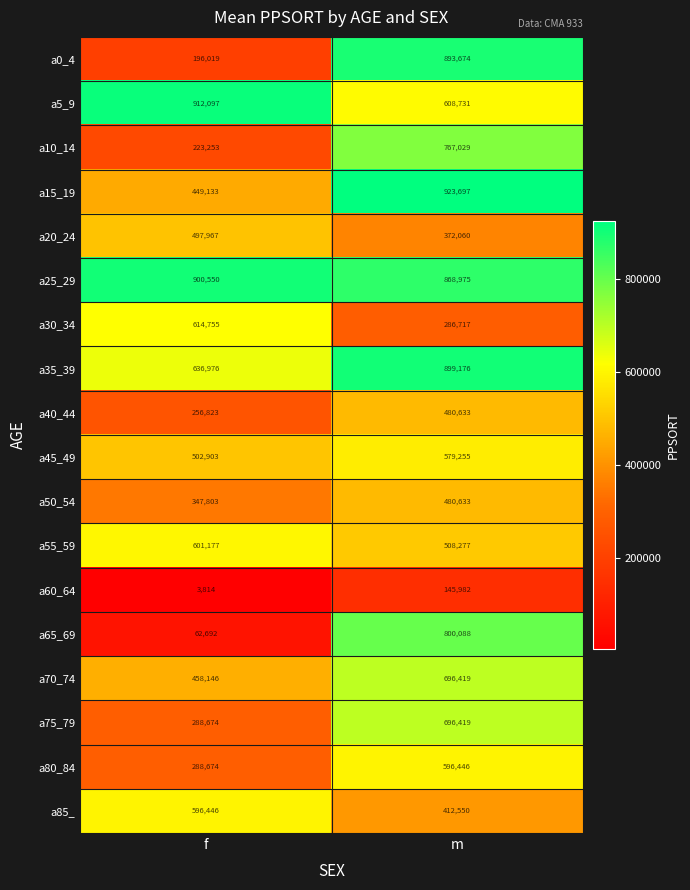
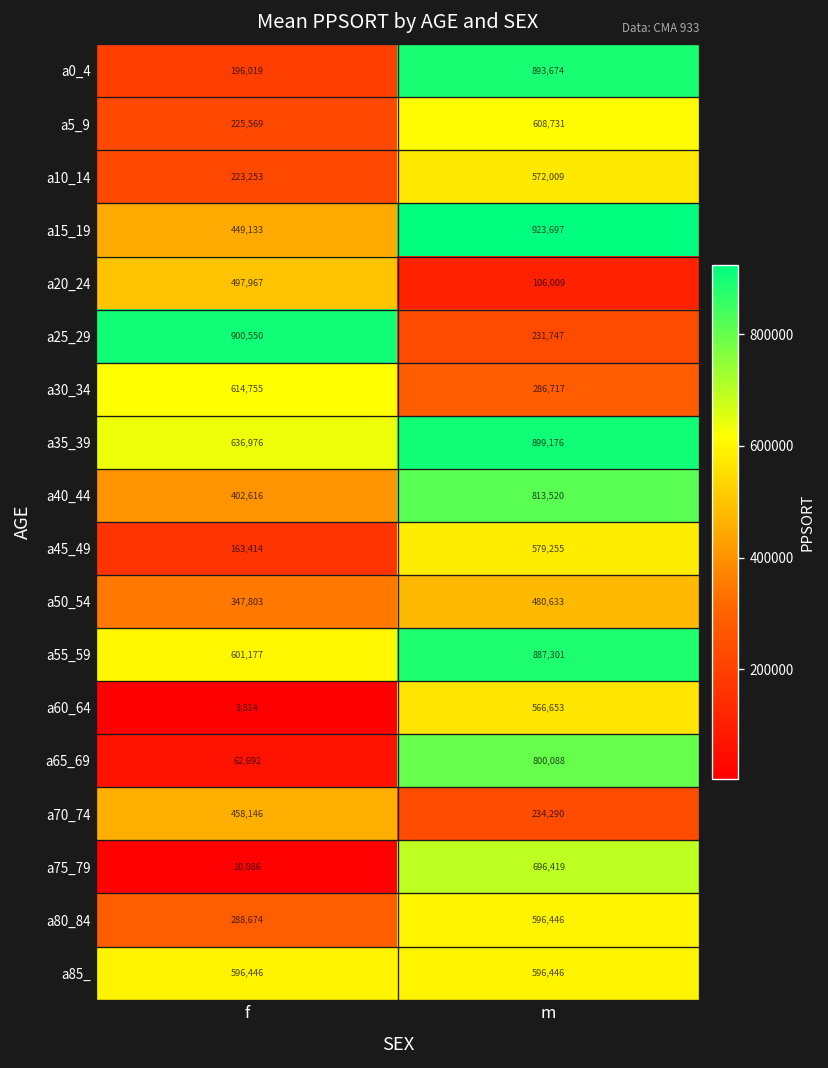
  {
    "a0_4": {
      "f": "196,019",
      "m": "893,674"
    },
    "a5_9": {
-     "f": "912,097",
+     "f": "225,569",
      "m": "608,731"
    },
    "a10_14": {
      "f": "223,253",
-     "m": "767,029"
+     "m": "572,009"
    },
    "a15_19": {
      "f": "449,133",
      "m": "923,697"
    },
    "a20_24": {
      "f": "497,967",
-     "m": "372,060"
+     "m": "106,009"
    },
    "a25_29": {
      "f": "900,550",
-     "m": "868,975"
+     "m": "231,747"
    },
    "a30_34": {
      "f": "614,755",
      "m": "286,717"
    },
    "a35_39": {
      "f": "636,976",
      "m": "899,176"
    },
    "a40_44": {
-     "f": "256,823",
-     "m": "480,633"
+     "f": "402,616",
+     "m": "813,520"
    },
    "a45_49": {
-     "f": "502,903",
+     "f": "163,414",
      "m": "579,255"
    },
    "a50_54": {
      "f": "347,803",
      "m": "480,633"
    },
    "a55_59": {
      "f": "601,177",
-     "m": "508,277"
+     "m": "887,301"
    },
    "a60_64": {
      "f": "3,814",
-     "m": "145,982"
+     "m": "566,653"
    },
    "a65_69": {
      "f": "62,692",
      "m": "800,088"
    },
    "a70_74": {
      "f": "458,146",
-     "m": "696,419"
+     "m": "234,290"
    },
    "a75_79": {
-     "f": "288,674",
+     "f": "10,086",
      "m": "696,419"
    },
    "a80_84": {
      "f": "288,674",
      "m": "596,446"
    },
    "a85_": {
      "f": "596,446",
-     "m": "412,550"
+     "m": "596,446"
    }
  }
